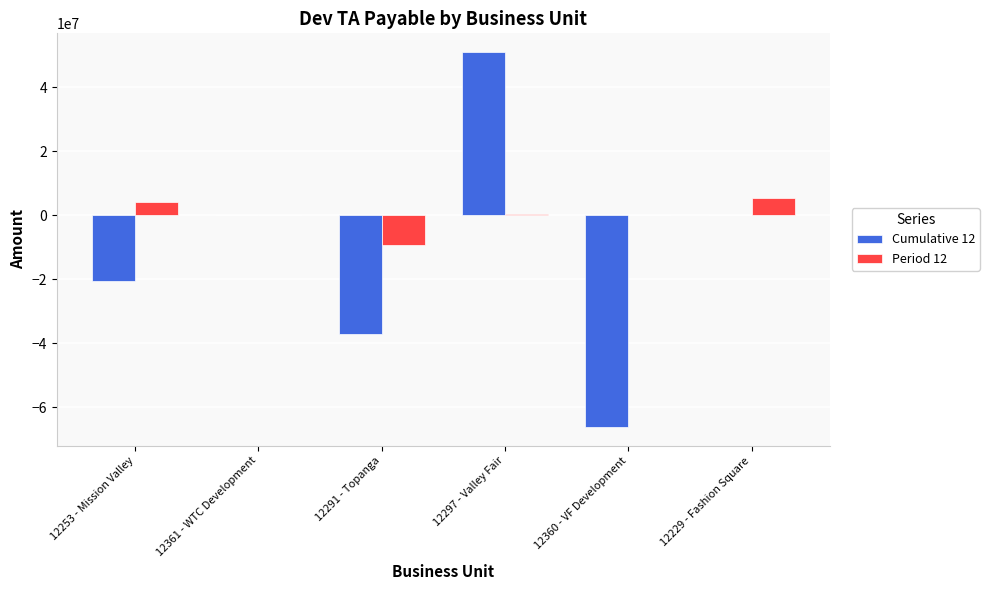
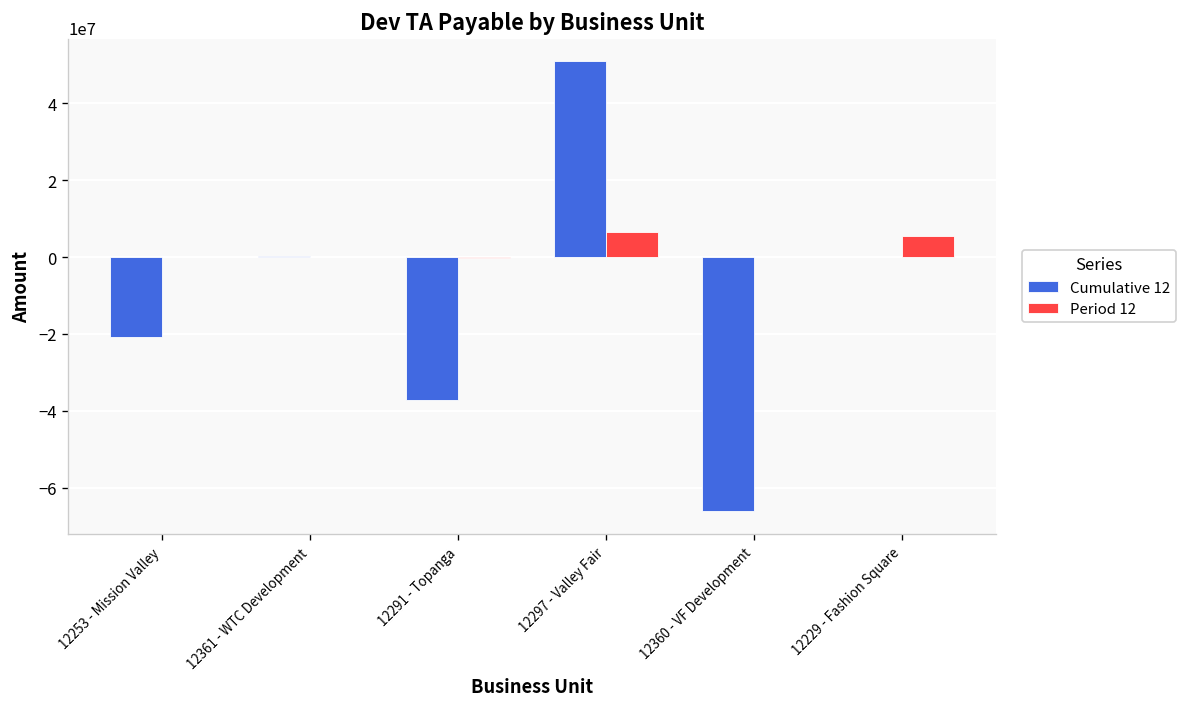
  {
    "Cumulative 12": {
      "12253 - Mission Valley": -21000000,
      "12291 - Topanga": -37000000,
      "12297 - Valley Fair": 51000000,
      "12360 - VF Development": -66000000
    },
    "Period 12": {
-     "12253 - Mission Valley": 4000000,
+     "12253 - Mission Valley": 0,
      "12361 - WTC Development": 0,
-     "12291 - Topanga": -9000000,
-     "12297 - Valley Fair": 0,
+     "12291 - Topanga": 0,
+     "12297 - Valley Fair": 7000000,
      "12360 - VF Development": 0,
      "12229 - Fashion Square": 5000000
    }
  }
